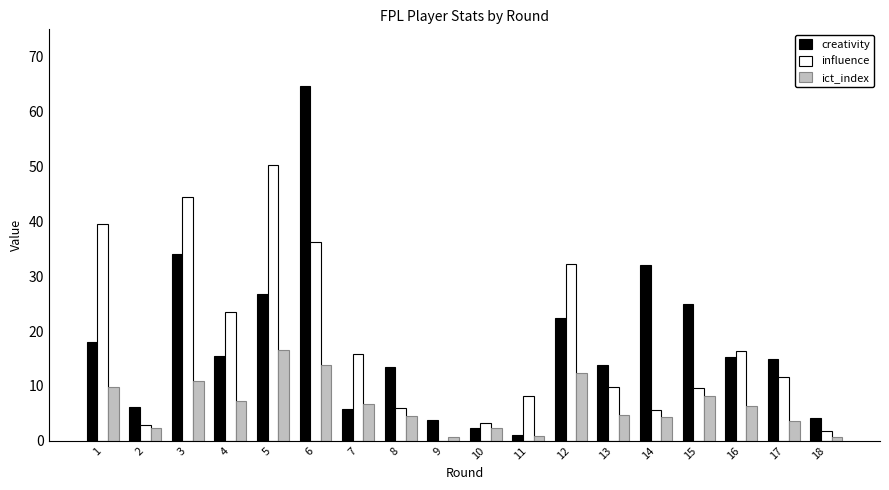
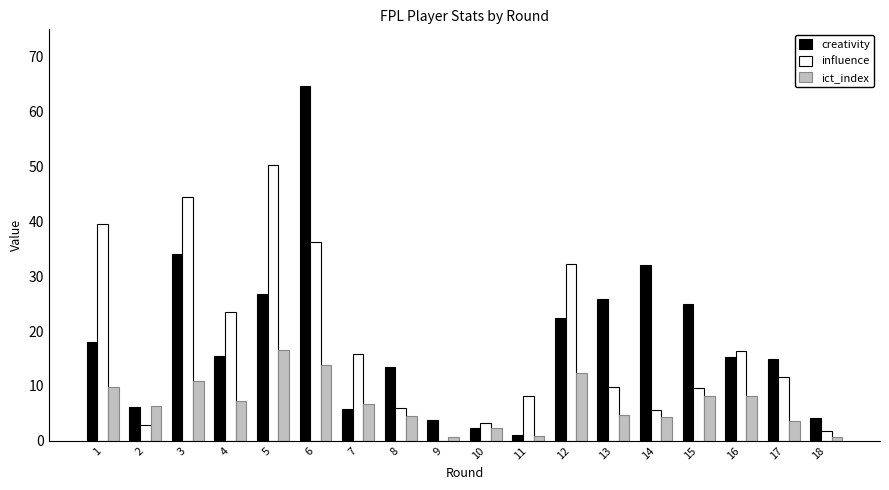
  {
    "creativity": {
      "1": 18,
      "2": 6,
      "3": 34,
      "4": 16,
      "5": 27,
      "6": 65,
      "7": 6,
      "8": 14,
      "9": 4,
      "10": 2,
      "11": 1,
      "12": 22,
-     "13": 14,
+     "13": 26,
      "14": 32,
      "15": 25,
      "16": 15,
      "17": 15,
      "18": 4
    },
    "influence": {
      "1": 40,
      "2": 3,
      "3": 44,
      "4": 23,
      "5": 50,
      "6": 36,
      "7": 16,
      "8": 6,
      "9": 0,
      "10": 3,
      "11": 8,
      "12": 32,
      "13": 10,
      "14": 6,
      "15": 10,
      "16": 16,
      "17": 12,
      "18": 2
    },
    "ict_index": {
      "1": 10,
-     "2": 2,
+     "2": 6,
      "3": 11,
      "4": 7,
      "5": 17,
      "6": 14,
      "7": 7,
      "8": 5,
      "9": 1,
      "10": 2,
      "11": 1,
      "12": 12,
      "13": 5,
      "14": 4,
      "15": 8,
-     "16": 6,
+     "16": 8,
      "17": 4,
      "18": 1
    }
  }
